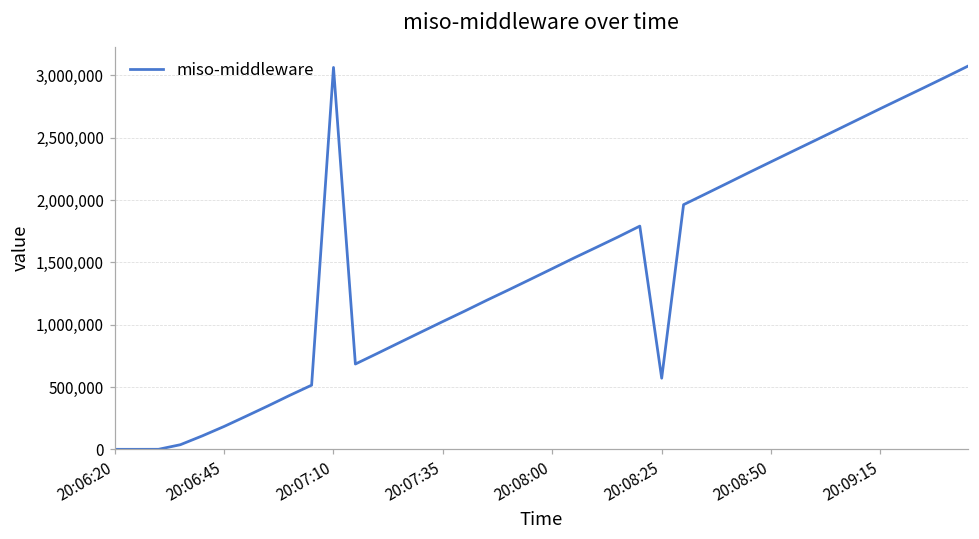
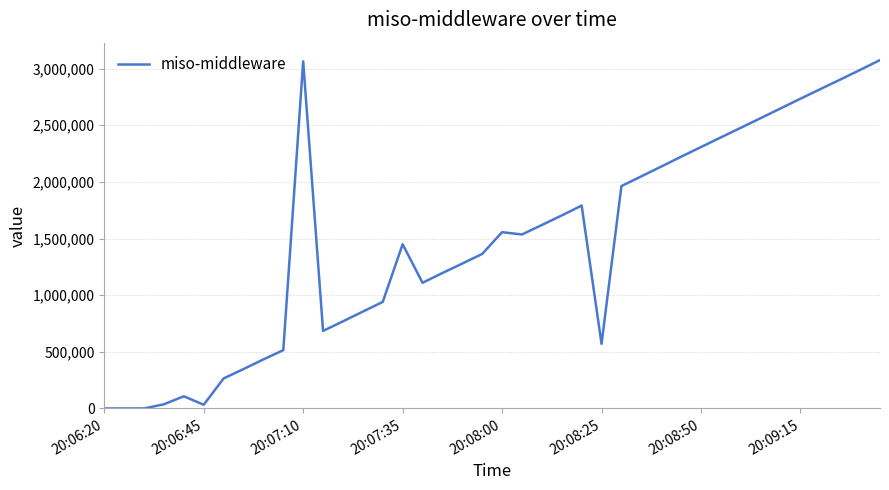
  {
    "20:06:20": "0",
-   "20:06:45": "180,000",
+   "20:06:45": "30,000",
    "20:07:10": "3,060,000",
-   "20:07:35": "1,030,000",
-   "20:08:00": "1,450,000",
+   "20:07:35": "1,450,000",
+   "20:08:00": "1,560,000",
    "20:08:25": "570,000",
    "20:08:50": "2,310,000",
    "20:09:15": "2,730,000"
  }
